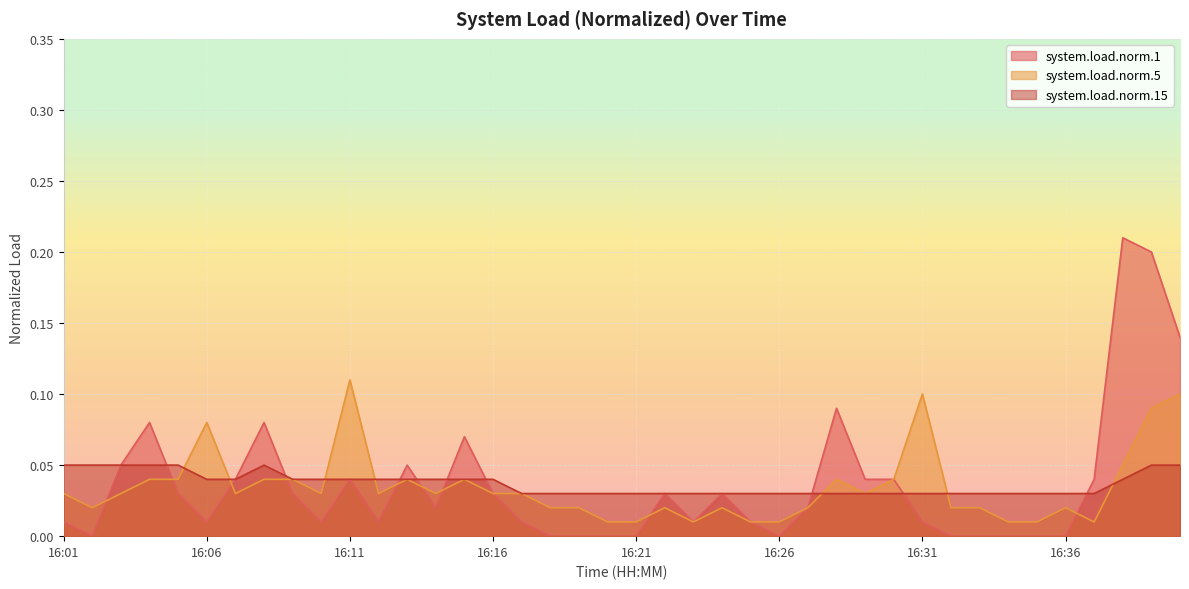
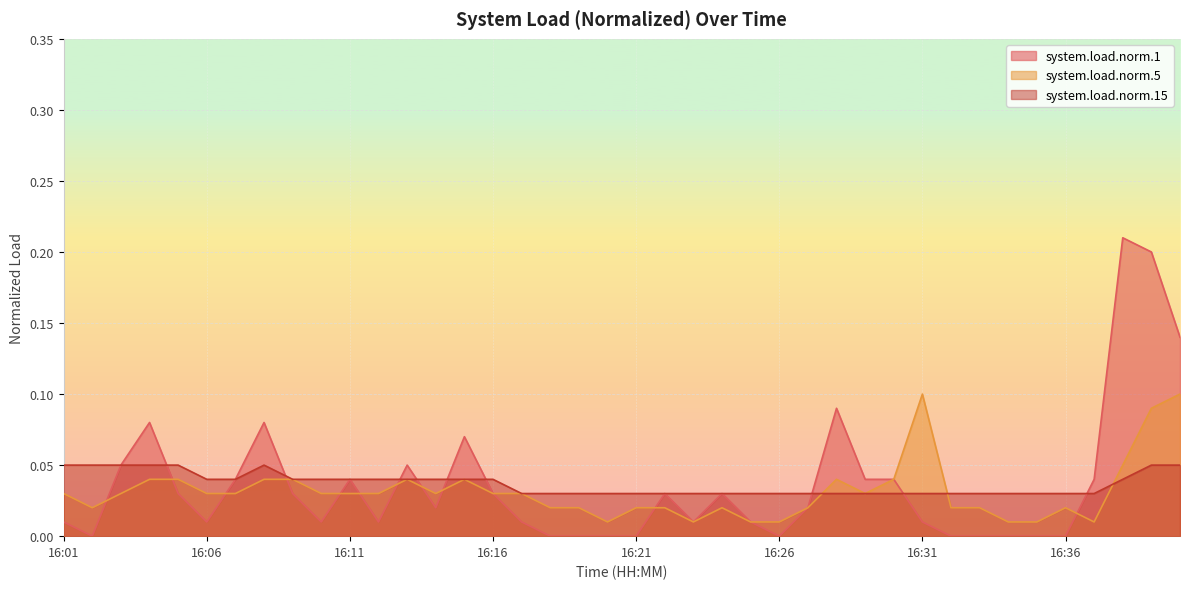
  {
    "system.load.norm.5": {
      "16:01": 0.03,
-     "16:06": 0.08,
-     "16:11": 0.11,
-     "16:21": 0.01,
+     "16:06": 0.03,
+     "16:11": 0.03,
+     "16:21": 0.02,
      "16:26": 0.01,
      "16:31": 0.10,
      "16:36": 0.02
    }
  }
